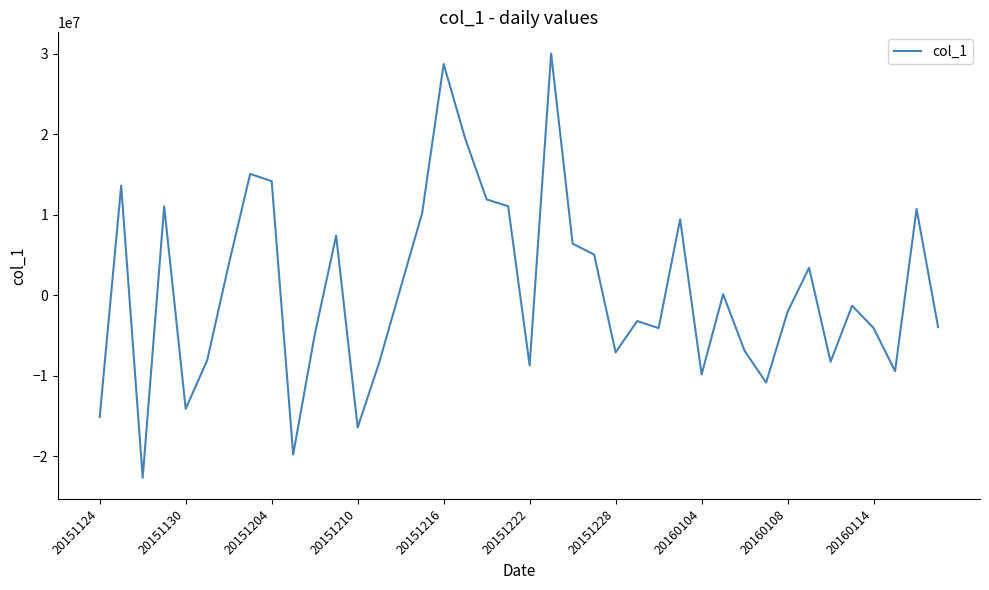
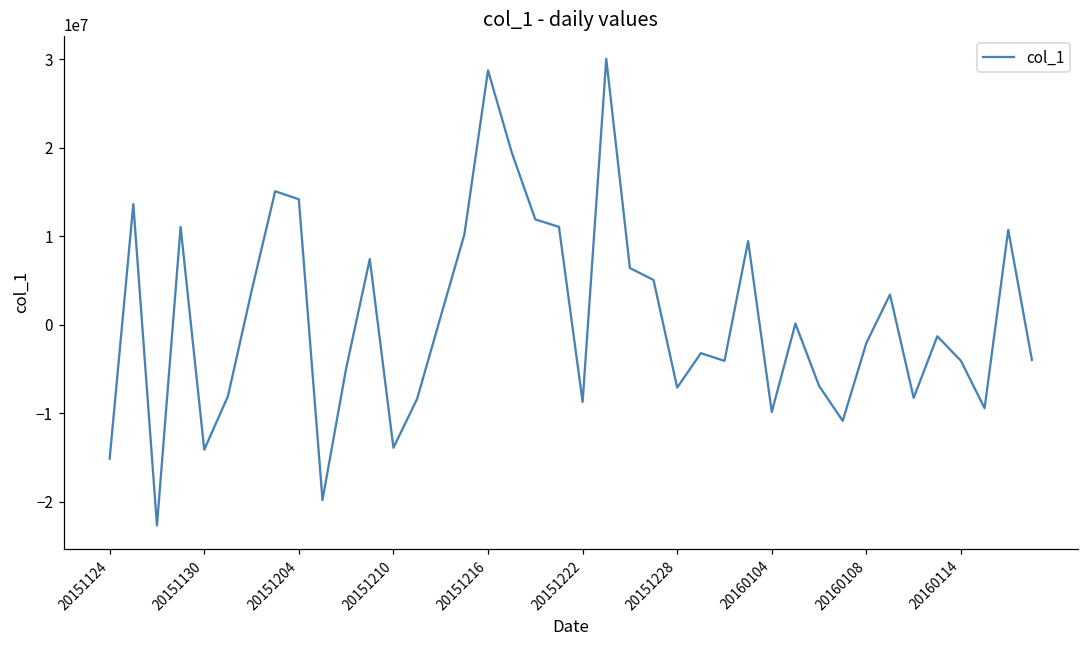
  {
    "20151124": -15000000,
    "20151130": -14000000,
    "20151204": 14000000,
-   "20151210": -16000000,
+   "20151210": -14000000,
    "20151216": 29000000,
    "20151222": -9000000,
    "20151228": -7000000,
    "20160104": -10000000,
    "20160108": -2000000,
    "20160114": -4000000
  }
